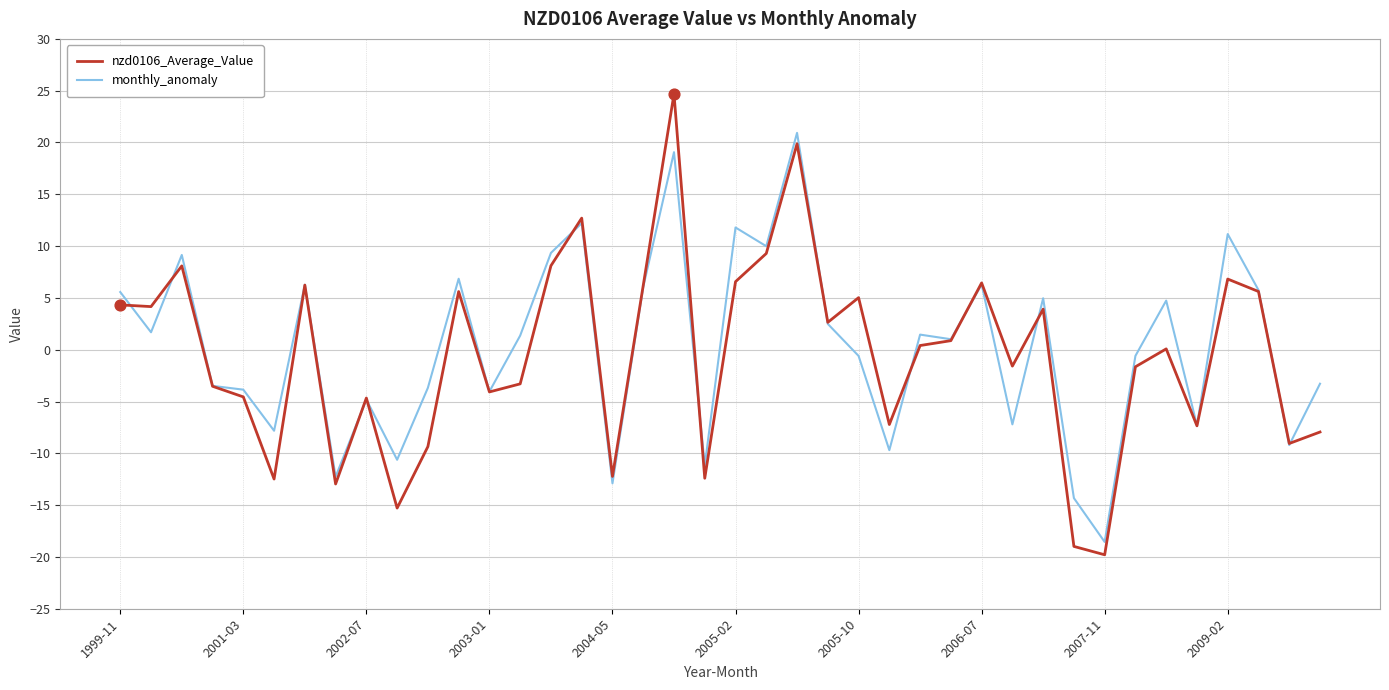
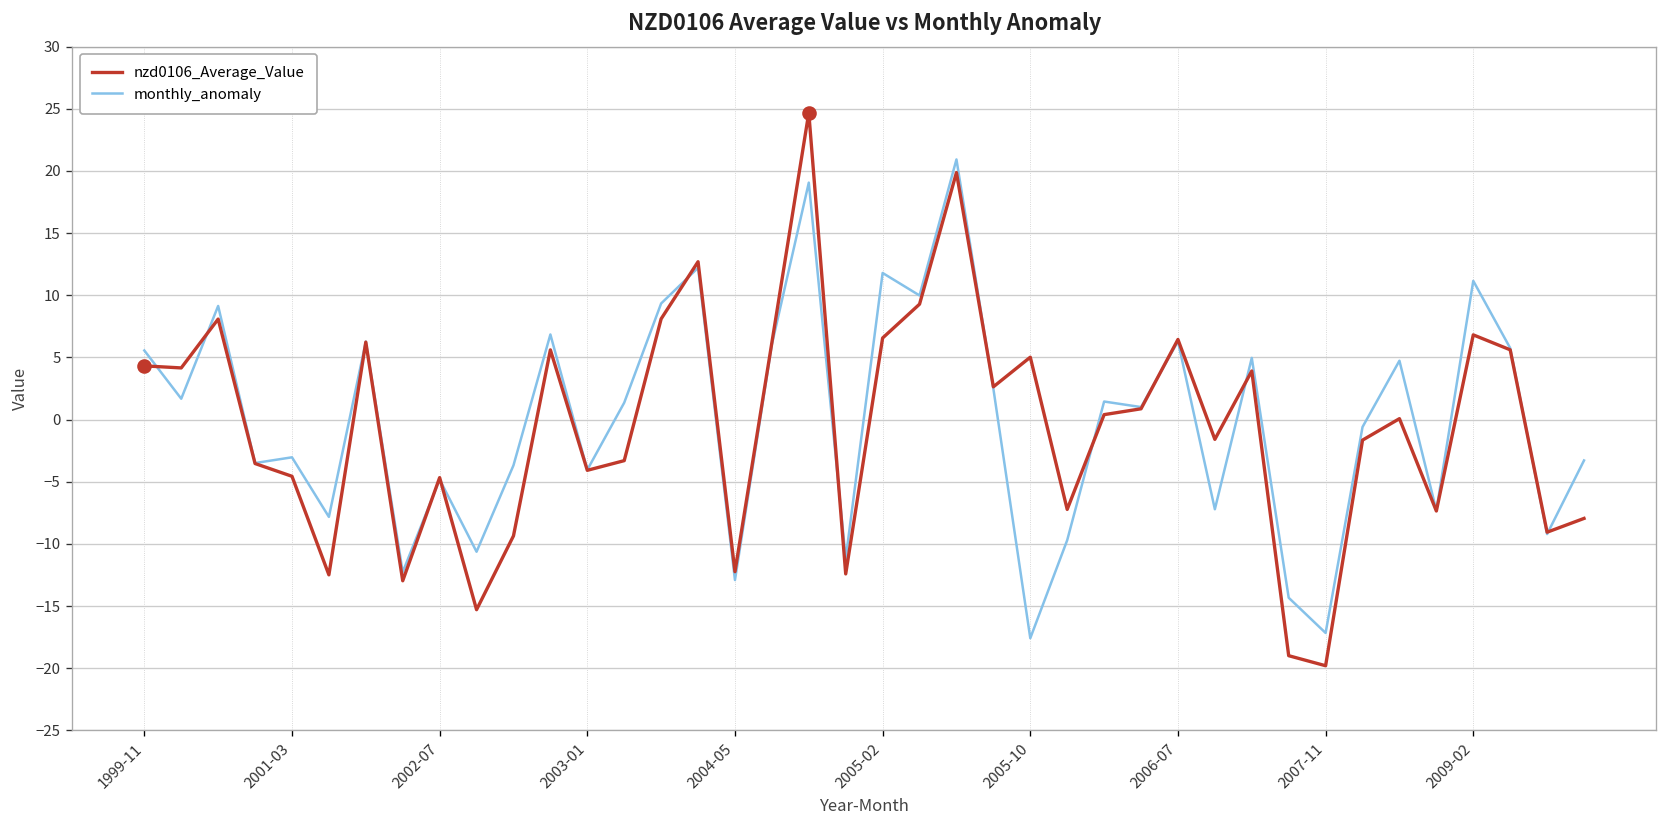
  {
    "monthly_anomaly": {
      "1999-11": 5.6,
-     "2001-03": -3.9,
+     "2001-03": -3.0,
      "2004-05": -12.9,
      "2005-02": 11.8,
-     "2005-10": -0.6,
-     "2007-11": -18.6,
+     "2005-10": -17.6,
+     "2007-11": -17.2,
      "2009-02": 11.2
    }
  }
